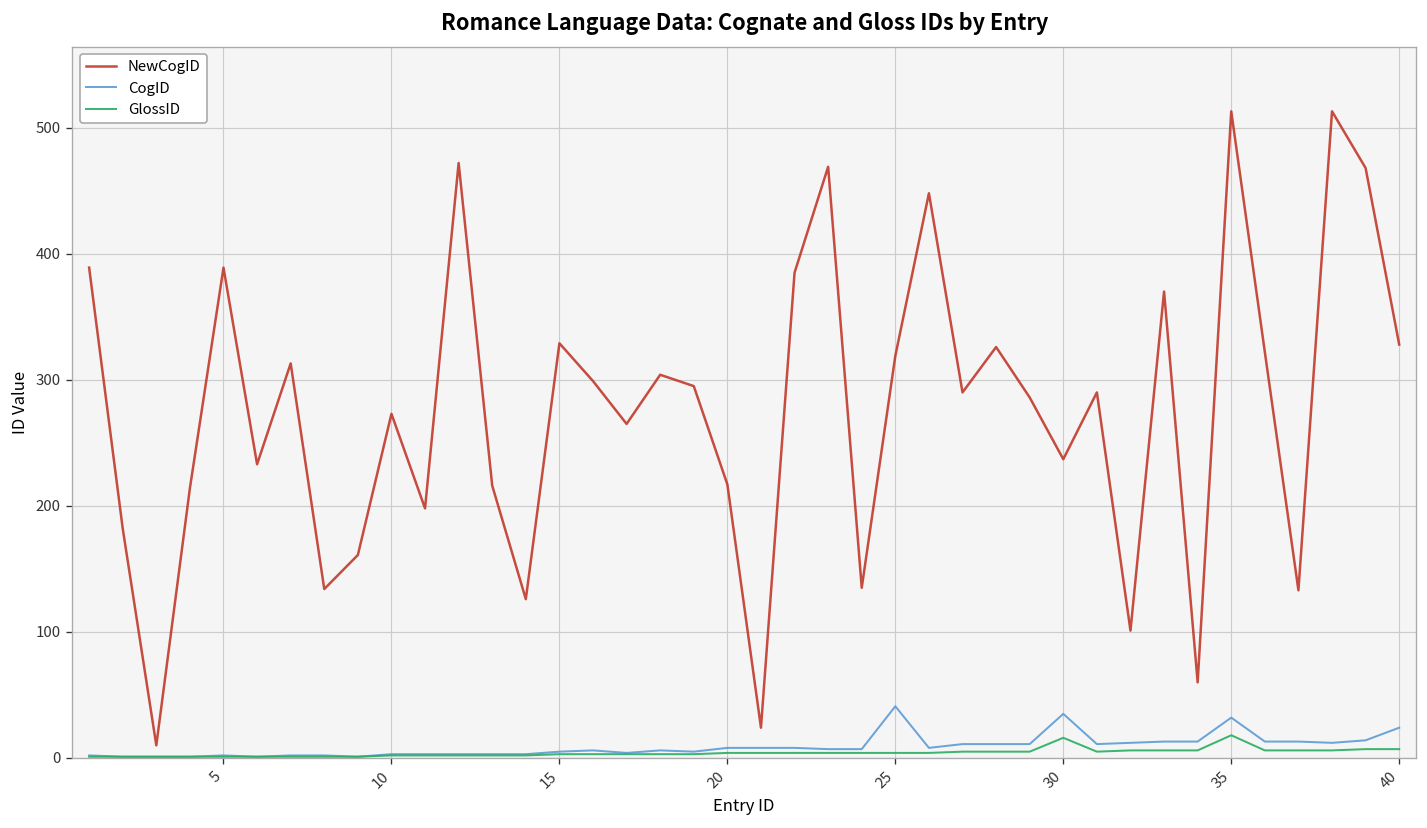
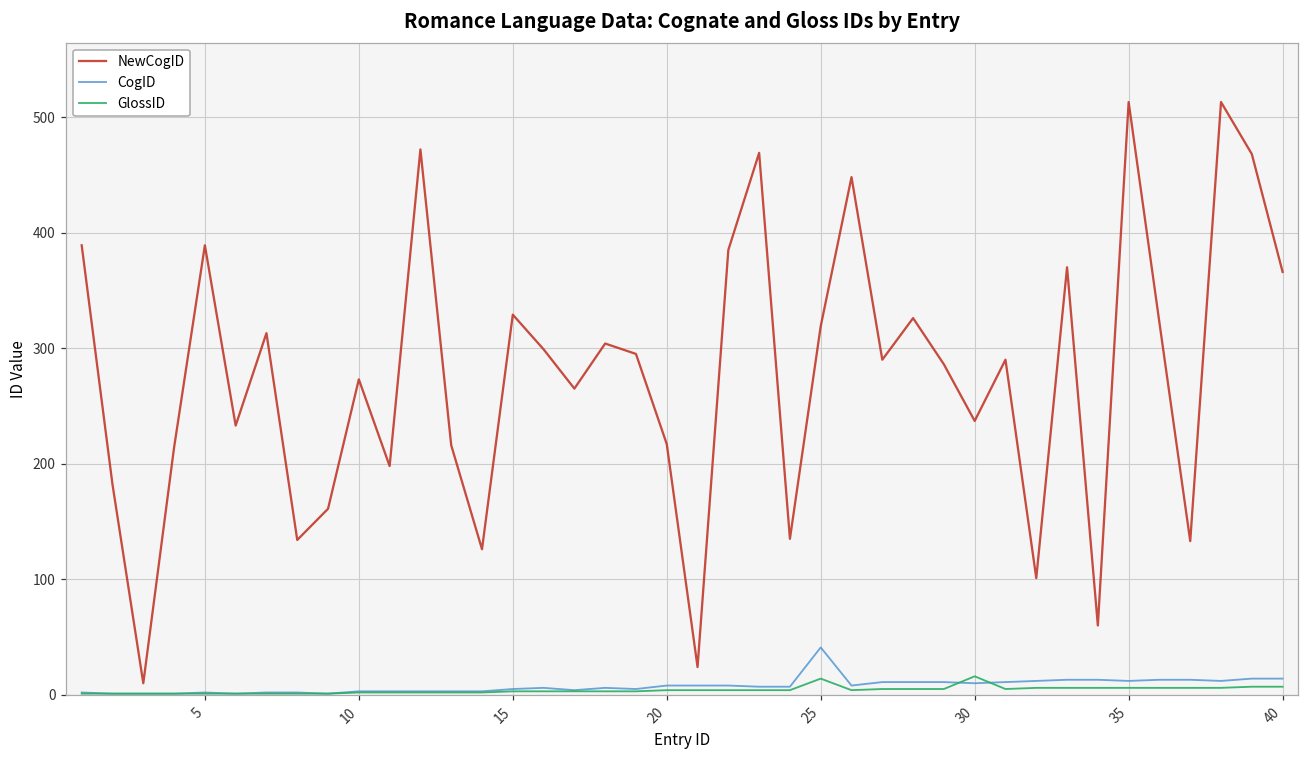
  {
    "NewCogID": {
      "5": 389,
      "10": 273,
      "15": 329,
      "20": 217,
      "25": 319,
      "30": 237,
      "35": 513,
-     "40": 328
+     "40": 366
    },
    "CogID": {
      "20": 8,
      "25": 41,
-     "30": 35,
-     "35": 32,
-     "40": 24
+     "30": 10,
+     "35": 12,
+     "40": 14
    },
    "GlossID": {
      "20": 4,
-     "25": 4,
+     "25": 14,
      "30": 16,
-     "35": 18,
+     "35": 6,
      "40": 7
    }
  }
